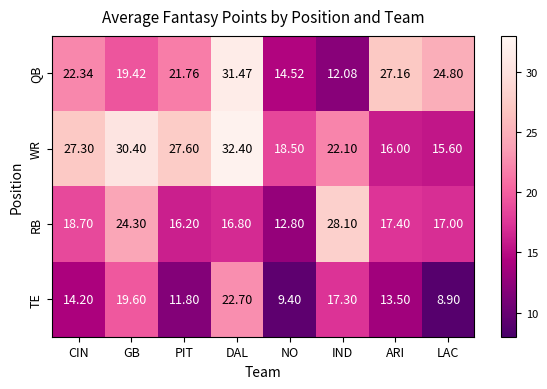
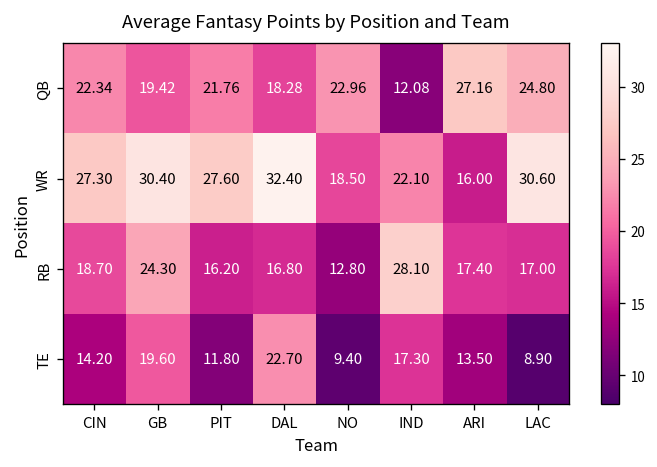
  {
    "QB": {
      "CIN": 22.34,
      "GB": 19.42,
      "PIT": 21.76,
-     "DAL": 31.47,
-     "NO": 14.52,
+     "DAL": 18.28,
+     "NO": 22.96,
      "IND": 12.08,
      "ARI": 27.16,
      "LAC": 24.80
    },
    "WR": {
      "CIN": 27.30,
      "GB": 30.40,
      "PIT": 27.60,
      "DAL": 32.40,
      "NO": 18.50,
      "IND": 22.10,
      "ARI": 16.00,
-     "LAC": 15.60
+     "LAC": 30.60
    },
    "RB": {
      "CIN": 18.70,
      "GB": 24.30,
      "PIT": 16.20,
      "DAL": 16.80,
      "NO": 12.80,
      "IND": 28.10,
      "ARI": 17.40,
      "LAC": 17.00
    },
    "TE": {
      "CIN": 14.20,
      "GB": 19.60,
      "PIT": 11.80,
      "DAL": 22.70,
      "NO": 9.40,
      "IND": 17.30,
      "ARI": 13.50,
      "LAC": 8.90
    }
  }
